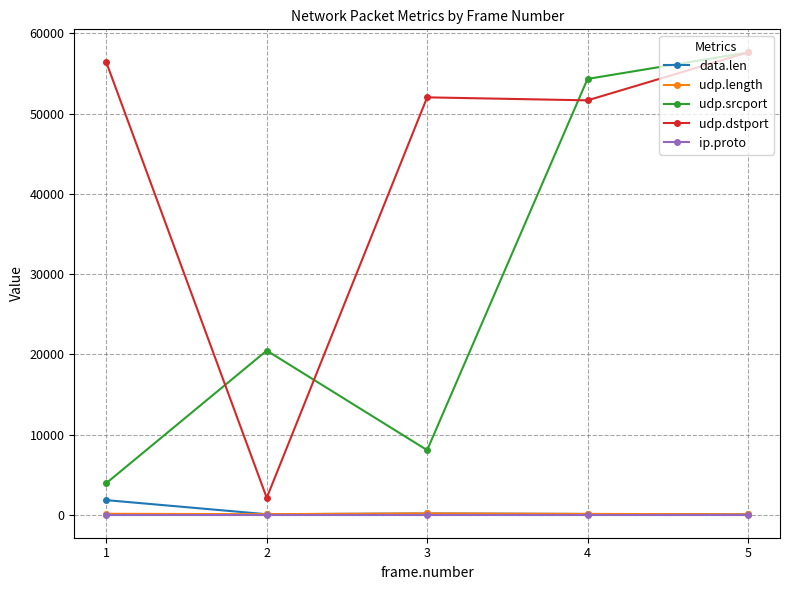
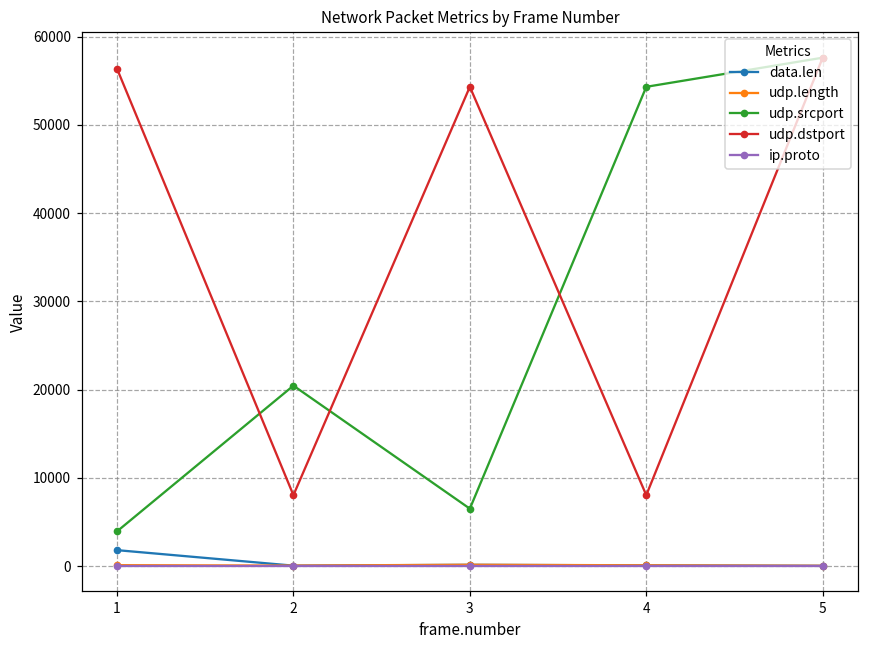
  {
    "data.len": {
      "1": 2000
    },
    "udp.srcport": {
      "1": 4000,
      "2": 20000,
-     "3": 8000,
+     "3": 7000,
      "4": 54000
    },
    "udp.dstport": {
      "1": 56000,
-     "2": 2000,
-     "3": 52000,
-     "4": 52000
+     "2": 8000,
+     "3": 54000,
+     "4": 8000
    }
  }
